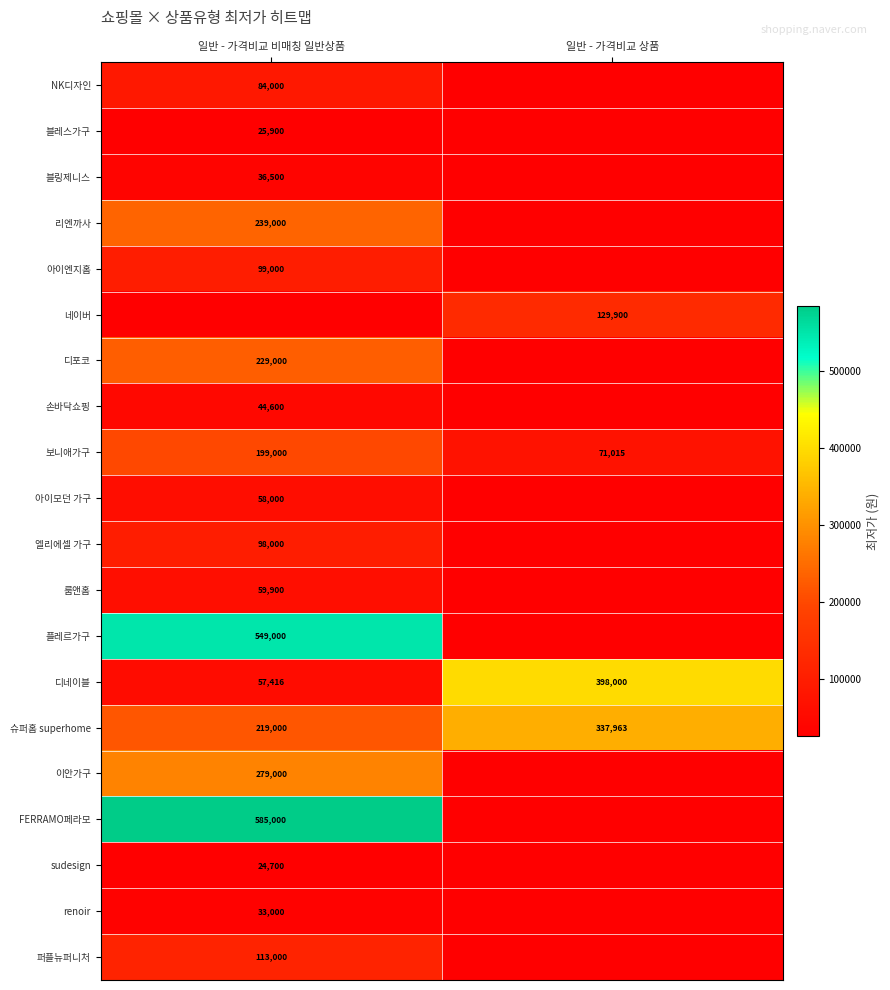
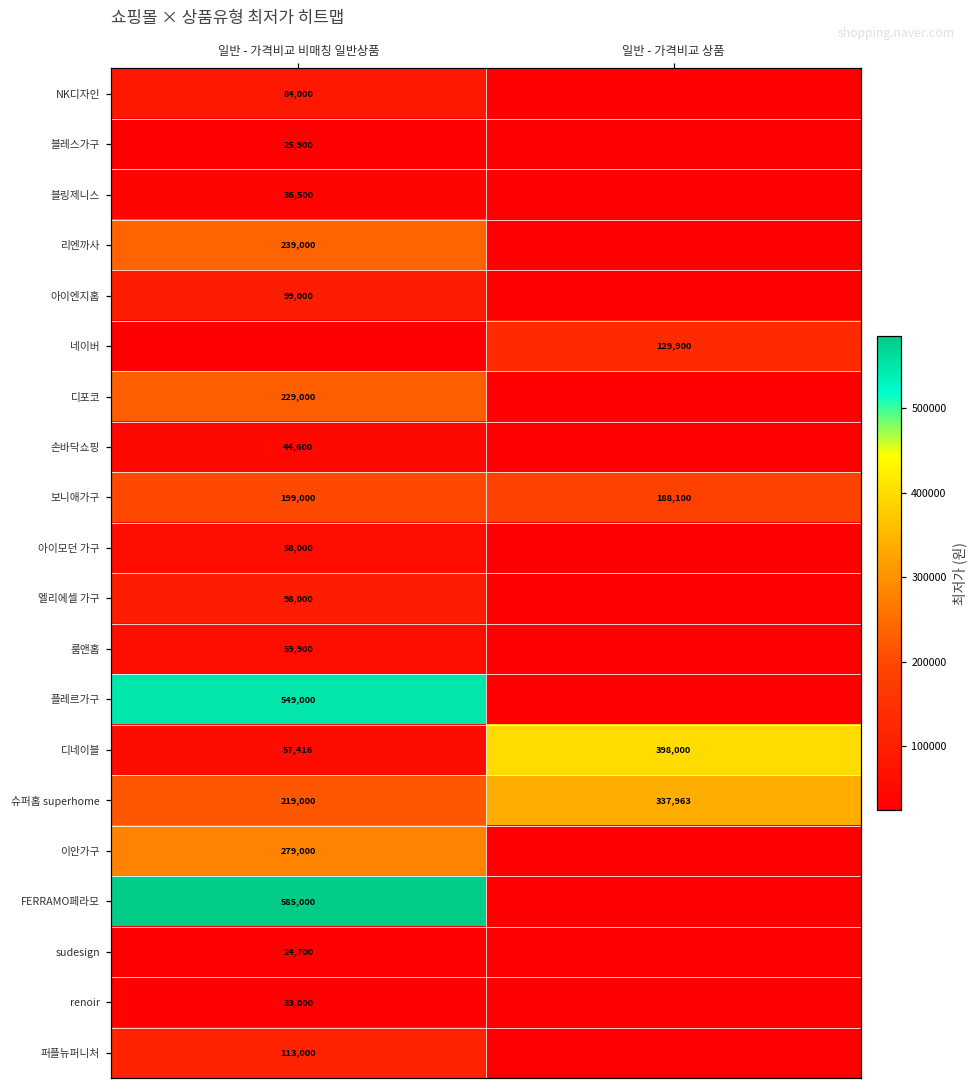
  {
    "NK디자인": {
      "일반 - 가격비교 비매칭 일반상품": "84,000"
    },
    "블레스가구": {
      "일반 - 가격비교 비매칭 일반상품": "25,900"
    },
    "블링제니스": {
      "일반 - 가격비교 비매칭 일반상품": "36,500"
    },
    "리엔까사": {
      "일반 - 가격비교 비매칭 일반상품": "239,000"
    },
    "아이엔지홈": {
      "일반 - 가격비교 비매칭 일반상품": "99,000"
    },
    "네이버": {
      "일반 - 가격비교 상품": "129,900"
    },
    "디포코": {
      "일반 - 가격비교 비매칭 일반상품": "229,000"
    },
    "손바닥쇼핑": {
      "일반 - 가격비교 비매칭 일반상품": "44,600"
    },
    "보니애가구": {
      "일반 - 가격비교 비매칭 일반상품": "199,000",
-     "일반 - 가격비교 상품": "71,015"
+     "일반 - 가격비교 상품": "188,100"
    },
    "아이모던 가구": {
      "일반 - 가격비교 비매칭 일반상품": "58,000"
    },
    "엘리에셀 가구": {
      "일반 - 가격비교 비매칭 일반상품": "98,000"
    },
    "룸앤홈": {
      "일반 - 가격비교 비매칭 일반상품": "59,900"
    },
    "플레르가구": {
      "일반 - 가격비교 비매칭 일반상품": "549,000"
    },
    "디네이블": {
      "일반 - 가격비교 비매칭 일반상품": "57,416",
      "일반 - 가격비교 상품": "398,000"
    },
    "슈퍼홈 superhome": {
      "일반 - 가격비교 비매칭 일반상품": "219,000",
      "일반 - 가격비교 상품": "337,963"
    },
    "이안가구": {
      "일반 - 가격비교 비매칭 일반상품": "279,000"
    },
    "FERRAMO페라모": {
      "일반 - 가격비교 비매칭 일반상품": "585,000"
    },
    "sudesign": {
      "일반 - 가격비교 비매칭 일반상품": "24,700"
    },
    "renoir": {
      "일반 - 가격비교 비매칭 일반상품": "33,000"
    },
    "퍼플뉴퍼니처": {
      "일반 - 가격비교 비매칭 일반상품": "113,000"
    }
  }
